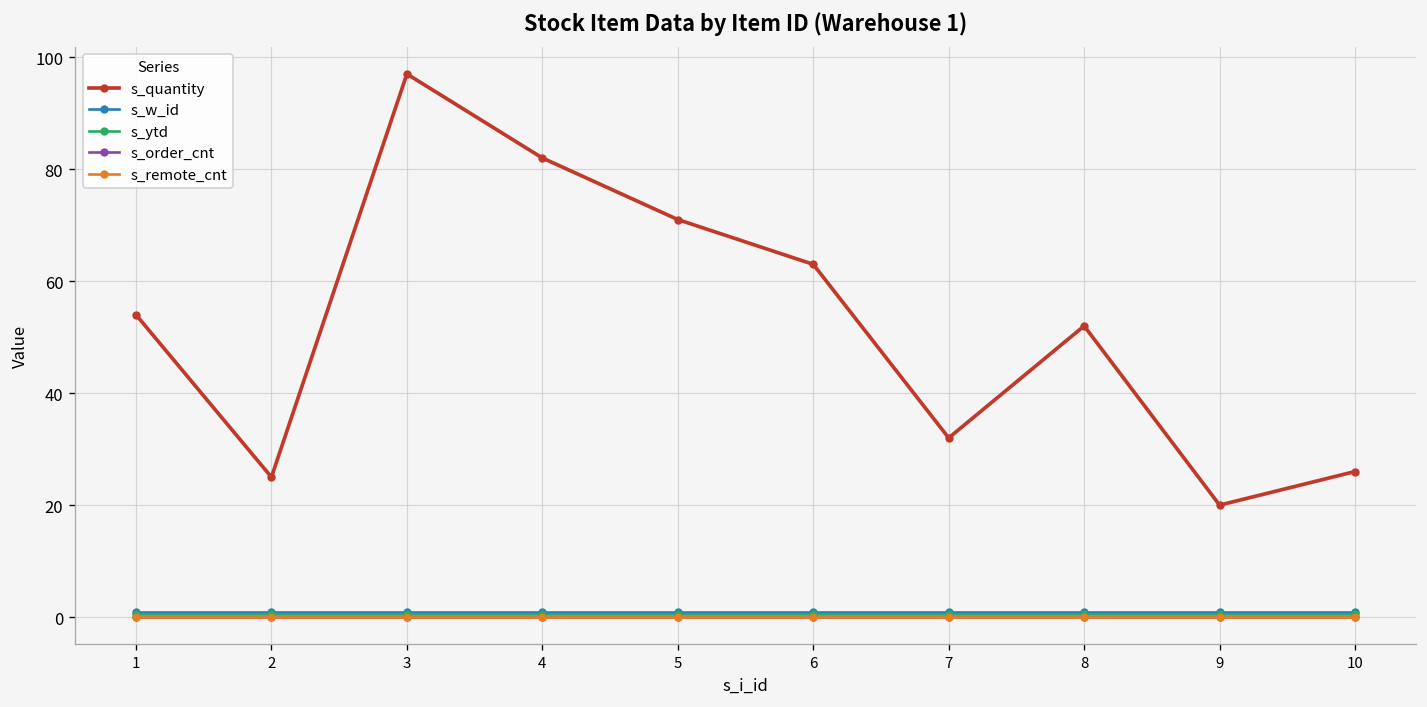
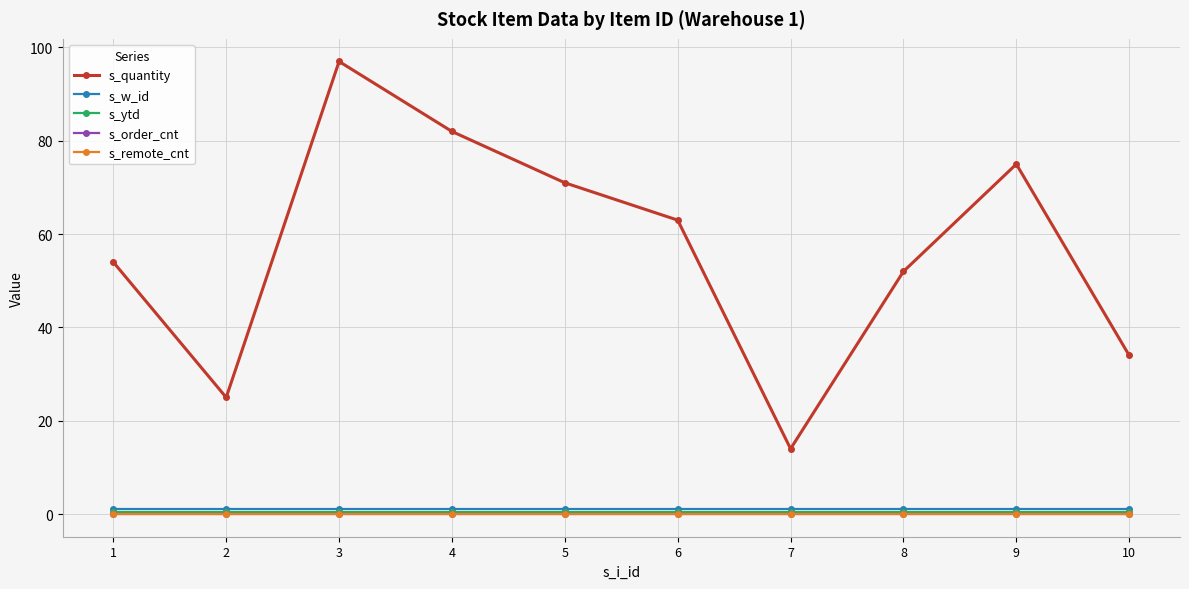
  {
    "s_quantity": {
      "1": 54,
      "2": 25,
      "3": 97,
      "4": 82,
      "5": 71,
      "6": 63,
-     "7": 32,
+     "7": 14,
      "8": 52,
-     "9": 20,
-     "10": 26
+     "9": 75,
+     "10": 34
    }
  }
